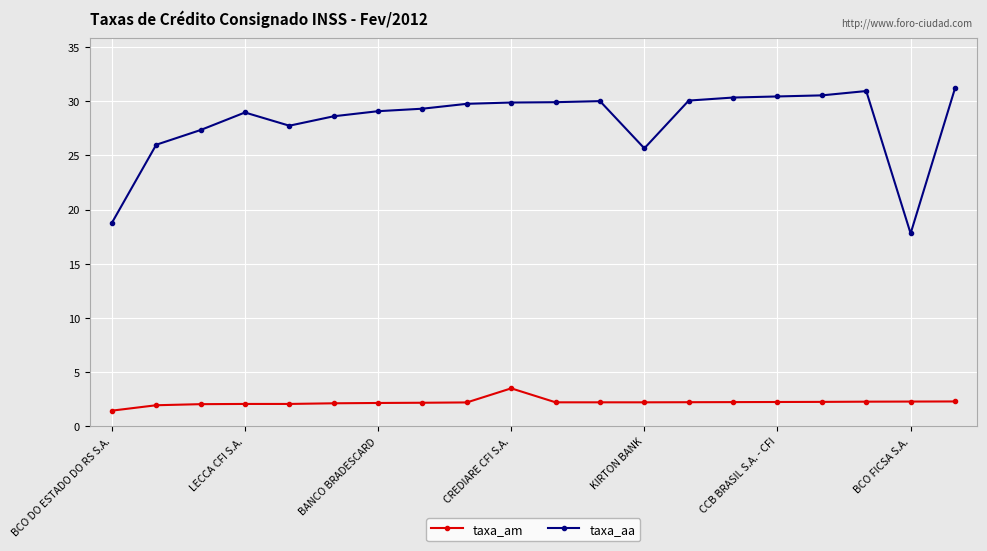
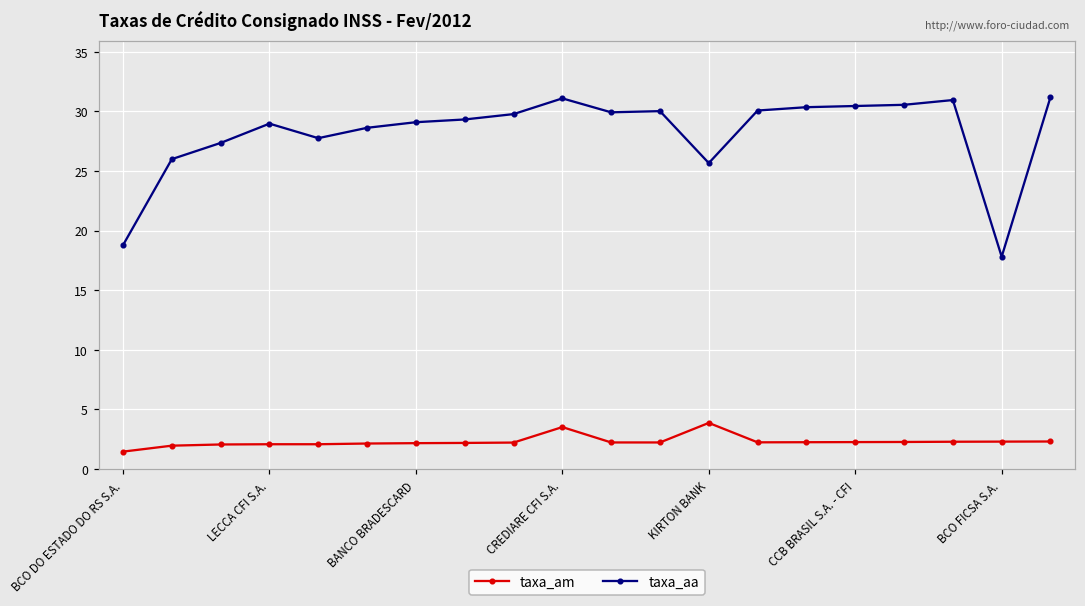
  {
    "taxa_am": {
      "BCO DO ESTADO DO RS S.A.": 1.4,
      "LECCA CFI S.A.": 2.1,
      "BANCO BRADESCARD": 2.2,
      "CREDIARE CFI S.A.": 3.5,
-     "KIRTON BANK": 2.2,
+     "KIRTON BANK": 3.9,
      "CCB BRASIL S.A. - CFI": 2.2,
      "BCO FICSA S.A.": 2.3
    },
    "taxa_aa": {
      "BCO DO ESTADO DO RS S.A.": 18.8,
      "LECCA CFI S.A.": 29.0,
      "BANCO BRADESCARD": 29.1,
-     "CREDIARE CFI S.A.": 29.9,
+     "CREDIARE CFI S.A.": 31.1,
      "KIRTON BANK": 25.7,
      "CCB BRASIL S.A. - CFI": 30.5,
      "BCO FICSA S.A.": 17.8
    }
  }
